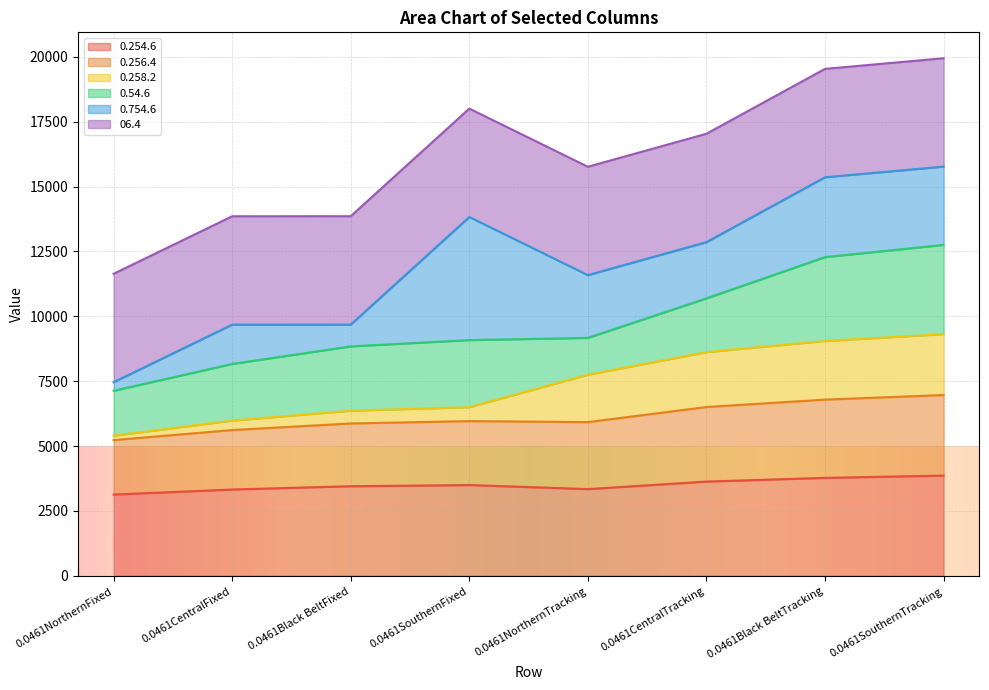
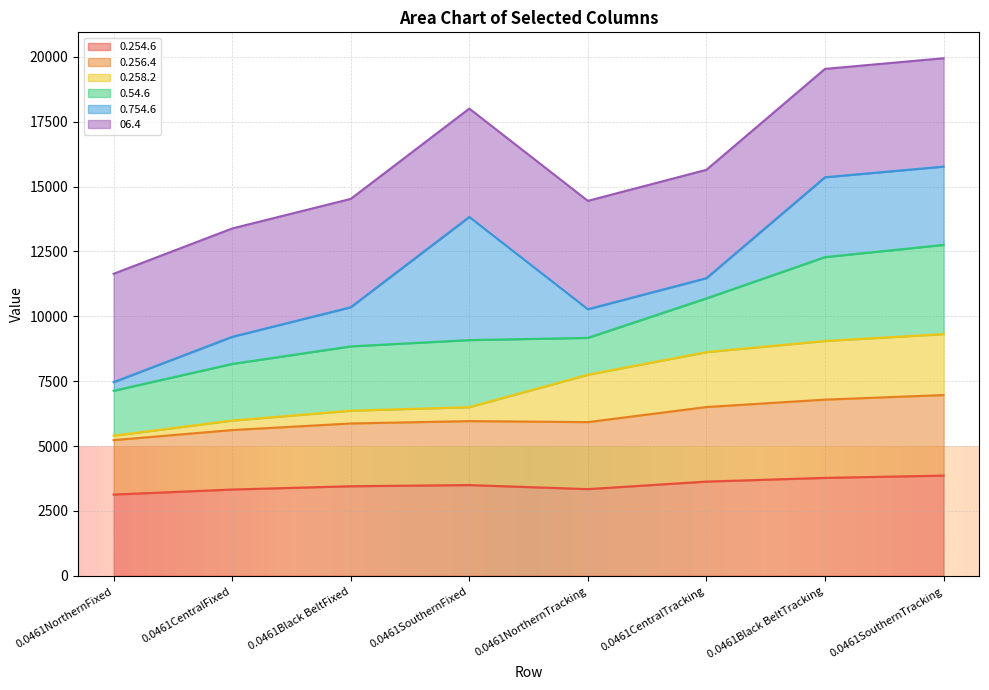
  {
    "0.54.6": {
      "0.0461NorthernFixed": 1700,
      "0.0461CentralFixed": 2200,
      "0.0461Black BeltFixed": 2500,
      "0.0461SouthernFixed": 2600,
      "0.0461NorthernTracking": 1400,
      "0.0461CentralTracking": 2100,
      "0.0461Black BeltTracking": 3200,
      "0.0461SouthernTracking": 3400
    },
    "0.754.6": {
      "0.0461NorthernFixed": 300,
-     "0.0461CentralFixed": 1500,
-     "0.0461Black BeltFixed": 800,
+     "0.0461CentralFixed": 1000,
+     "0.0461Black BeltFixed": 1500,
      "0.0461SouthernFixed": 4700,
-     "0.0461NorthernTracking": 2400,
-     "0.0461CentralTracking": 2200,
+     "0.0461NorthernTracking": 1100,
+     "0.0461CentralTracking": 800,
      "0.0461Black BeltTracking": 3100,
      "0.0461SouthernTracking": 3000
    },
    "06.4": {
      "0.0461NorthernFixed": 4200,
      "0.0461CentralFixed": 4200,
      "0.0461Black BeltFixed": 4200,
      "0.0461SouthernFixed": 4200,
      "0.0461NorthernTracking": 4200,
      "0.0461CentralTracking": 4200,
      "0.0461Black BeltTracking": 4200,
      "0.0461SouthernTracking": 4200
    }
  }
